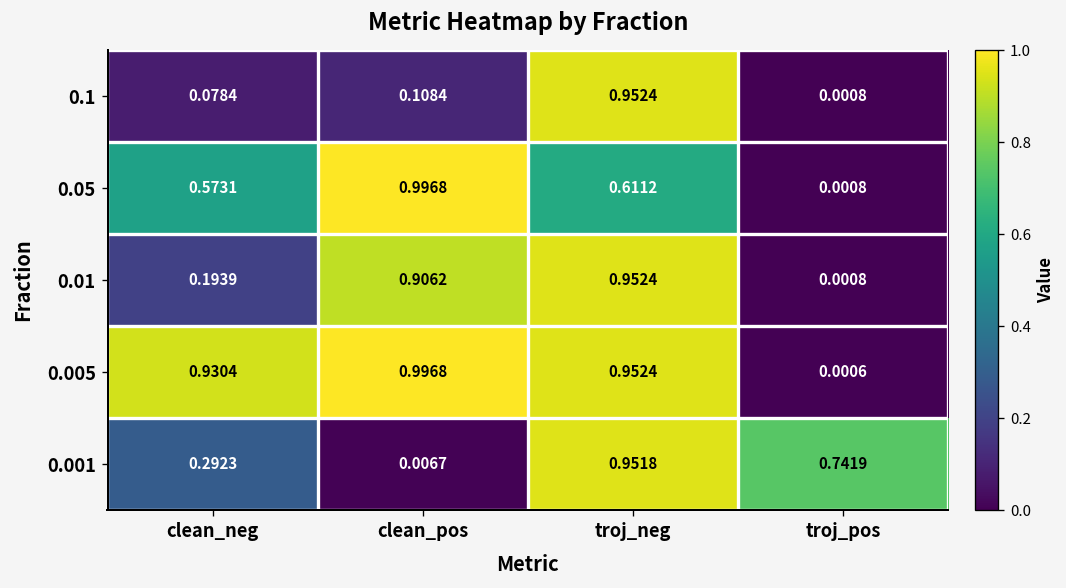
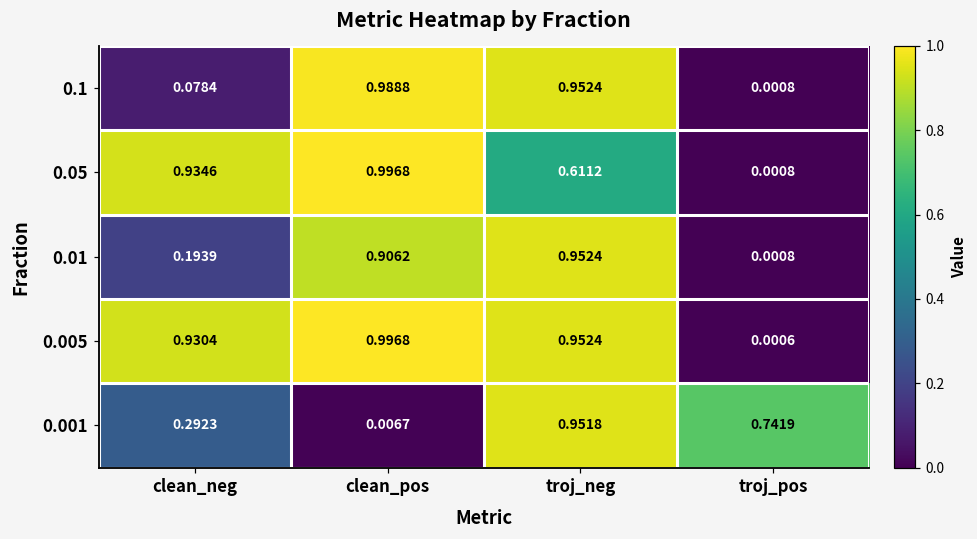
  {
    "0.1": {
      "clean_neg": 0.0784,
-     "clean_pos": 0.1084,
+     "clean_pos": 0.9888,
      "troj_neg": 0.9524,
      "troj_pos": 0.0008
    },
    "0.05": {
-     "clean_neg": 0.5731,
+     "clean_neg": 0.9346,
      "clean_pos": 0.9968,
      "troj_neg": 0.6112,
      "troj_pos": 0.0008
    },
    "0.01": {
      "clean_neg": 0.1939,
      "clean_pos": 0.9062,
      "troj_neg": 0.9524,
      "troj_pos": 0.0008
    },
    "0.005": {
      "clean_neg": 0.9304,
      "clean_pos": 0.9968,
      "troj_neg": 0.9524,
      "troj_pos": 0.0006
    },
    "0.001": {
      "clean_neg": 0.2923,
      "clean_pos": 0.0067,
      "troj_neg": 0.9518,
      "troj_pos": 0.7419
    }
  }
